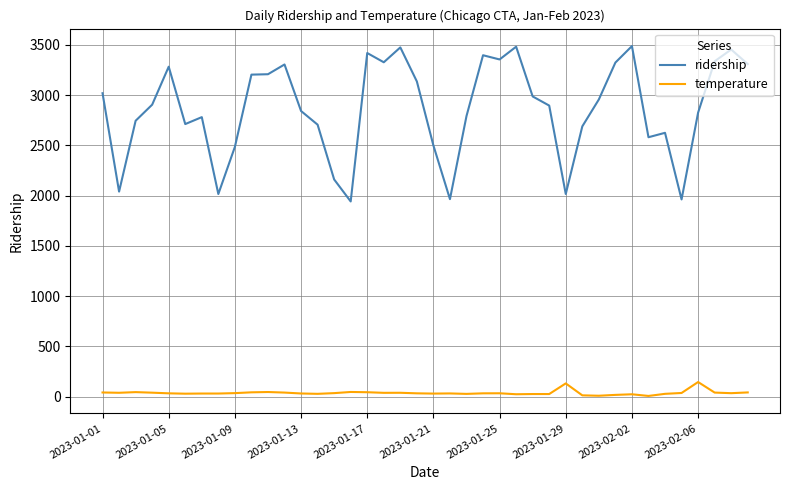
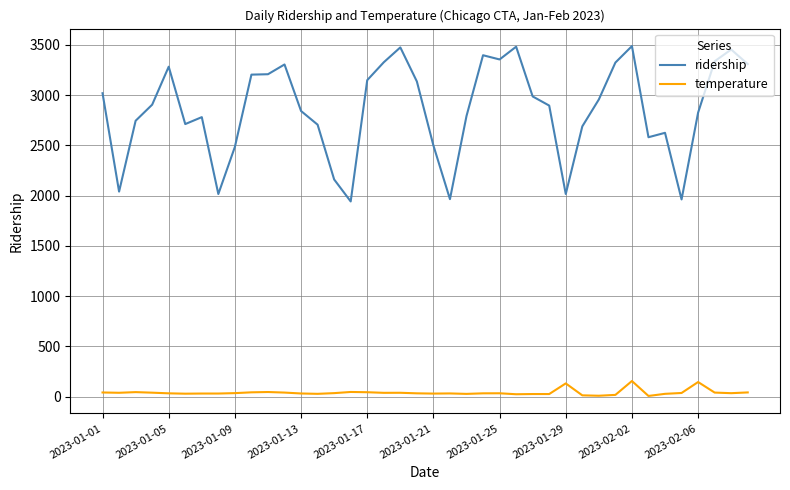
  {
    "ridership": {
      "2023-01-01": 3020,
      "2023-01-05": 3280,
      "2023-01-09": 2490,
      "2023-01-13": 2840,
-     "2023-01-17": 3420,
+     "2023-01-17": 3150,
      "2023-01-21": 2500,
      "2023-01-25": 3360,
      "2023-01-29": 2020,
      "2023-02-02": 3490,
      "2023-02-06": 2830
    },
    "temperature": {
      "2023-01-01": 40,
      "2023-01-05": 30,
      "2023-01-09": 30,
      "2023-01-13": 30,
      "2023-01-17": 40,
      "2023-01-21": 30,
      "2023-01-25": 30,
      "2023-01-29": 130,
-     "2023-02-02": 20,
+     "2023-02-02": 160,
      "2023-02-06": 150
    }
  }
